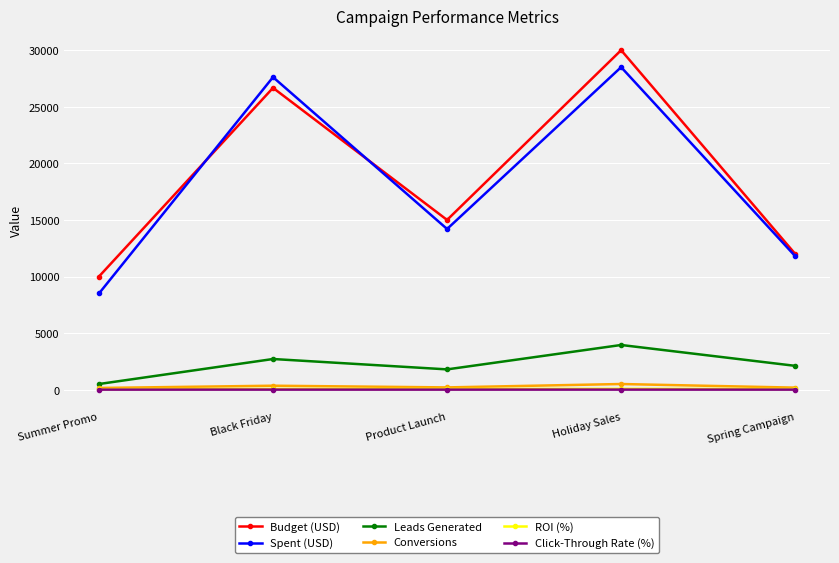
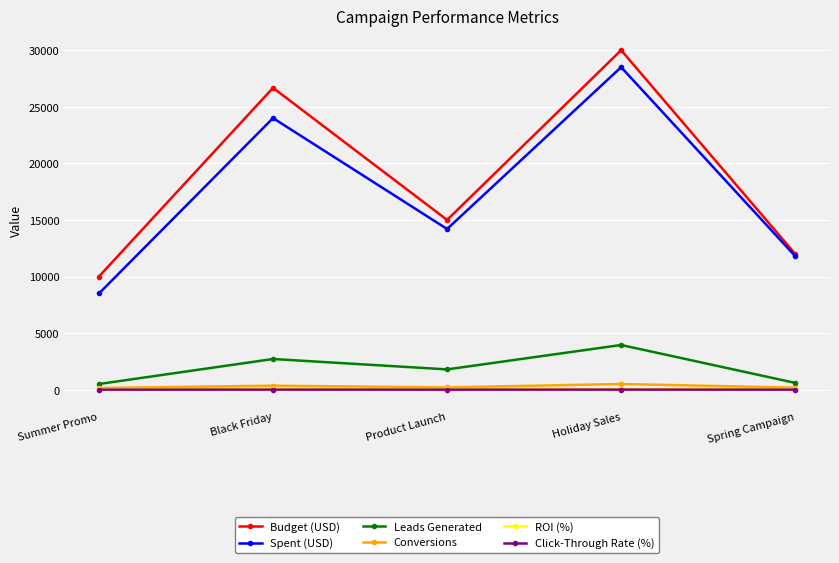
  {
    "Budget (USD)": {
      "Summer Promo": 10000,
      "Black Friday": 26700,
      "Product Launch": 15000,
      "Holiday Sales": 30000
    },
    "Spent (USD)": {
      "Summer Promo": 8500,
-     "Black Friday": 27600,
+     "Black Friday": 24000,
      "Product Launch": 14200,
      "Holiday Sales": 28500
    },
    "Leads Generated": {
      "Summer Promo": 500,
      "Black Friday": 2700,
      "Product Launch": 1800,
      "Holiday Sales": 3900,
-     "Spring Campaign": 2100
+     "Spring Campaign": 600
    },
    "Conversions": {
      "Black Friday": 400,
      "Holiday Sales": 500
    }
  }
